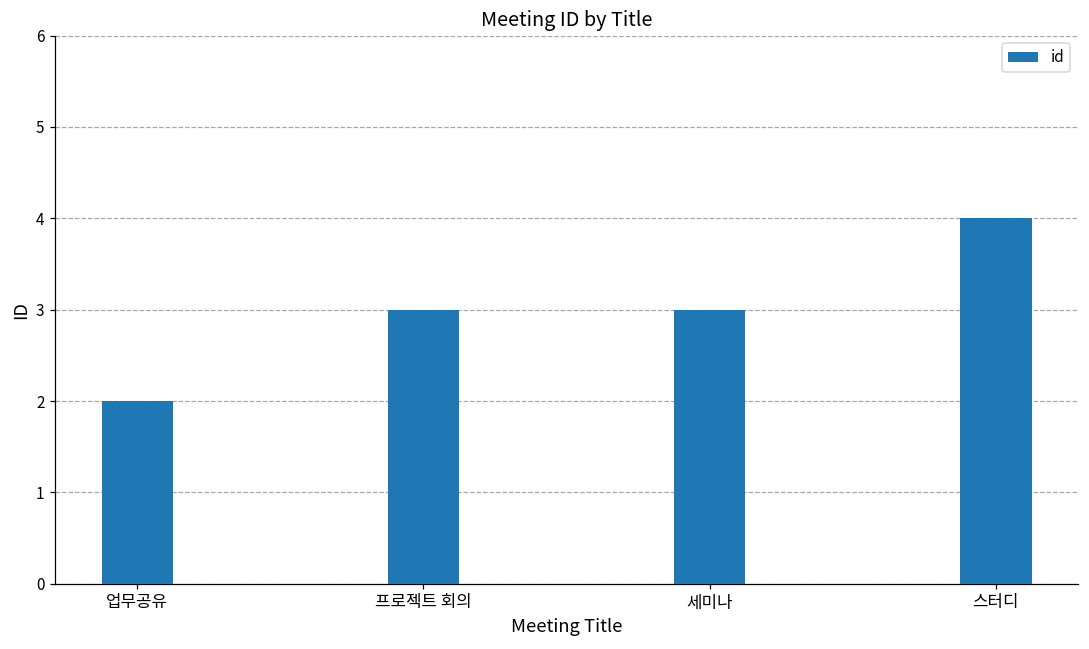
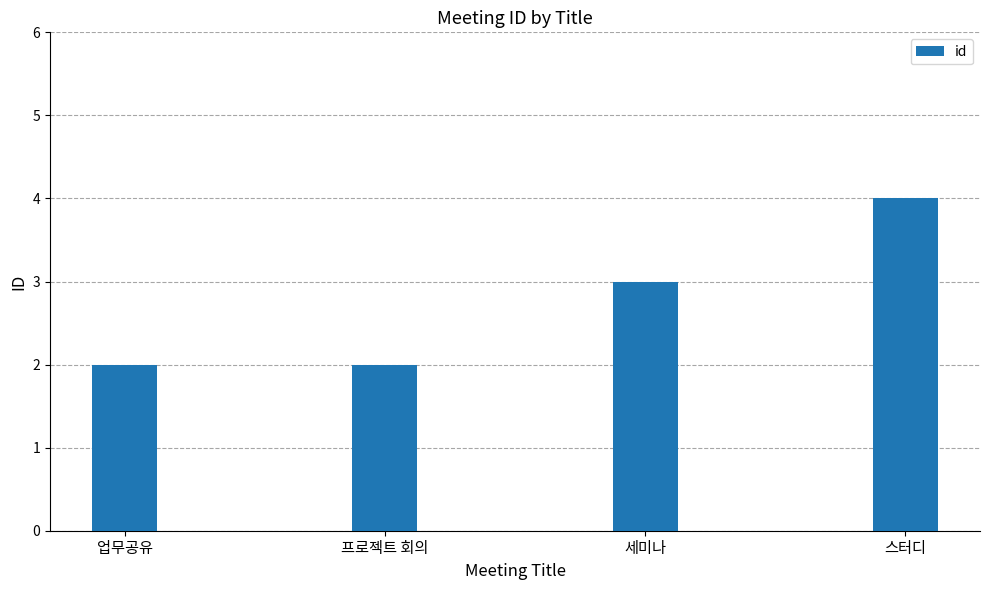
  {
    "업무공유": 2,
-   "프로젝트 회의": 3,
+   "프로젝트 회의": 2,
    "세미나": 3,
    "스터디": 4
  }
